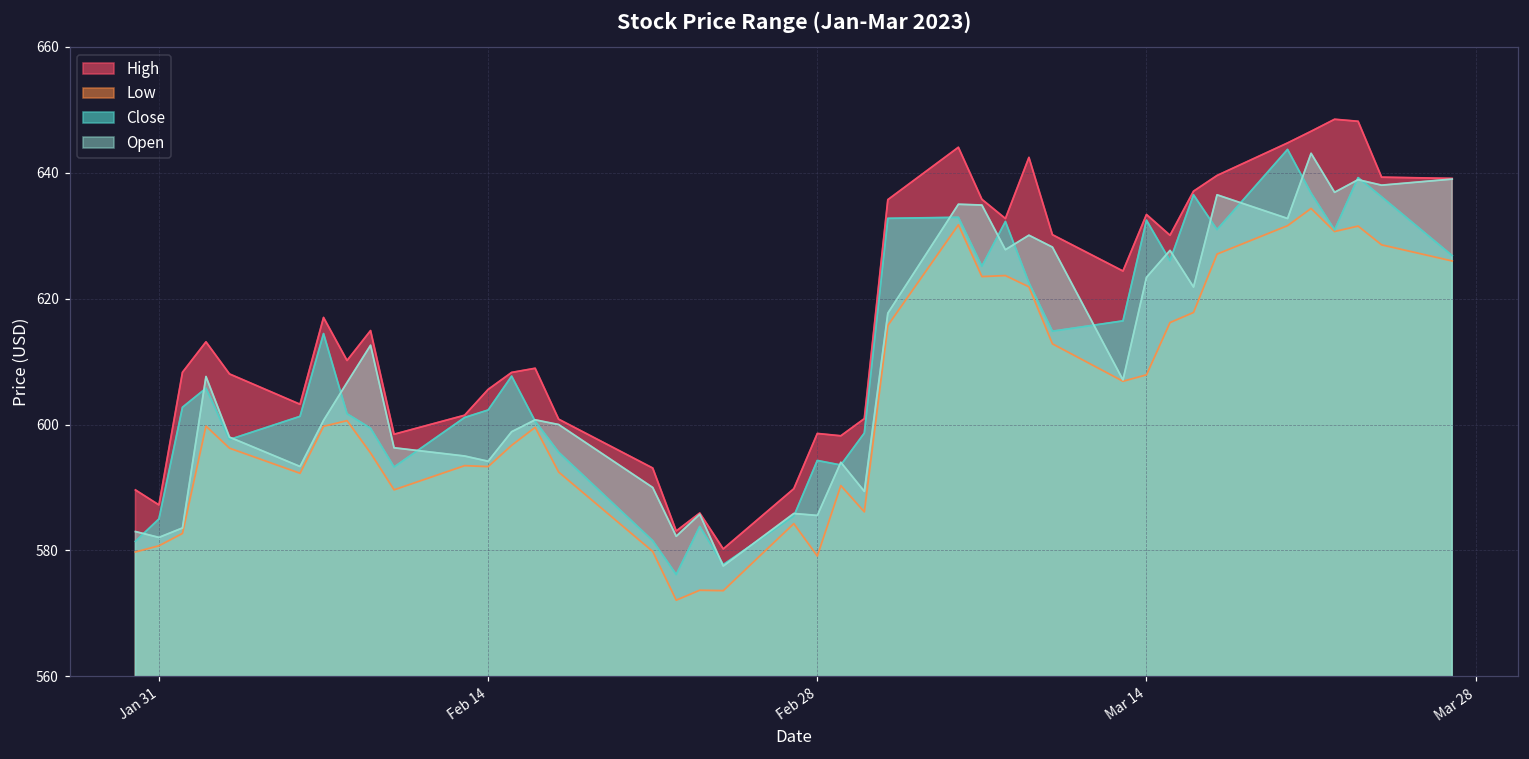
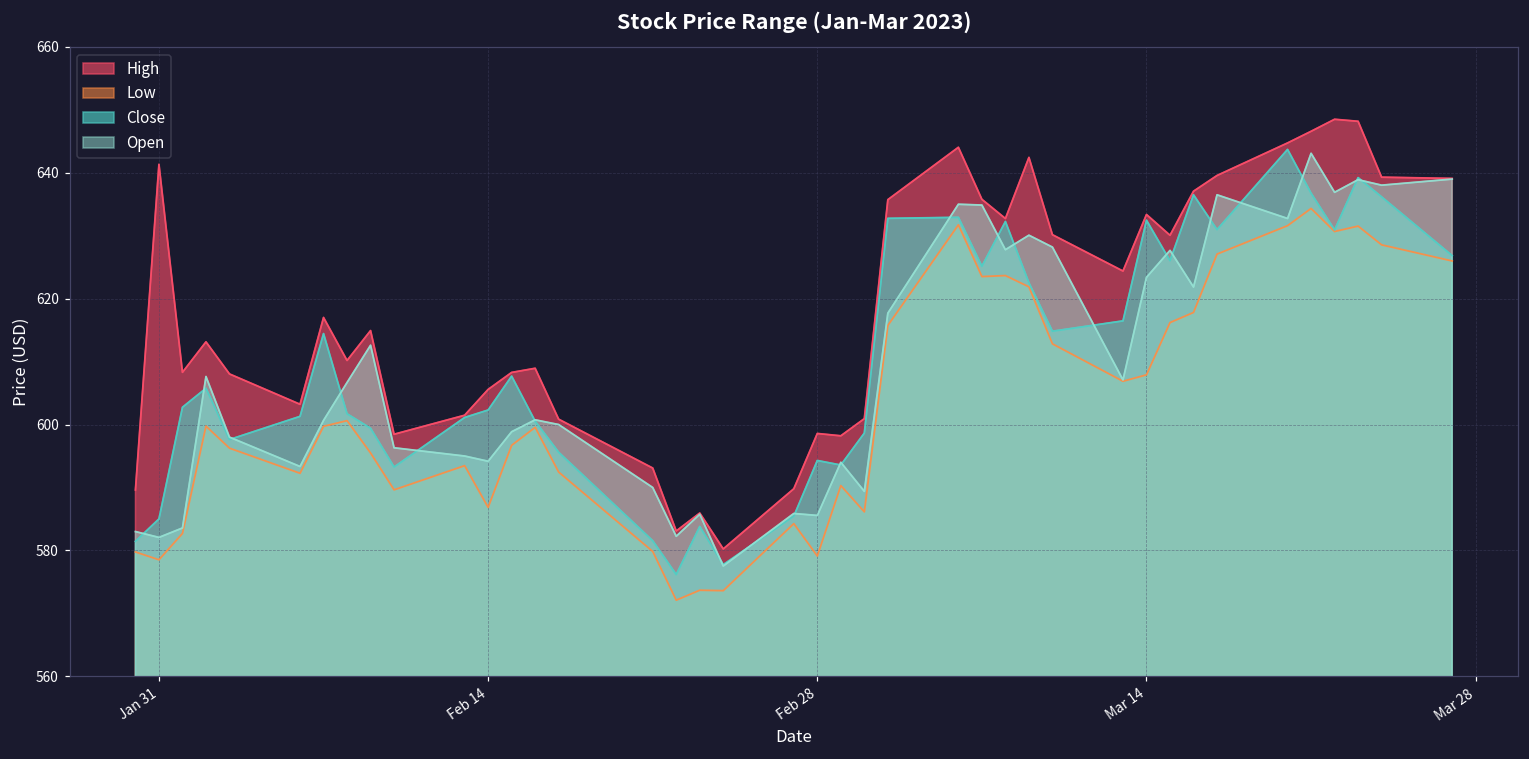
  {
    "High": {
-     "Jan 31": 587,
+     "Jan 31": 641,
      "Feb 14": 606,
      "Feb 28": 599,
      "Mar 14": 633
    },
    "Low": {
-     "Jan 31": 581,
-     "Feb 14": 593,
+     "Jan 31": 579,
+     "Feb 14": 587,
      "Feb 28": 579,
      "Mar 14": 608
    }
  }
